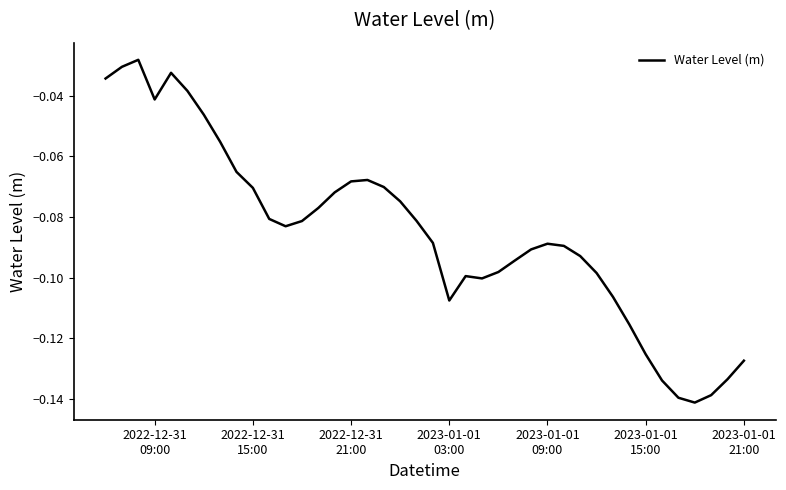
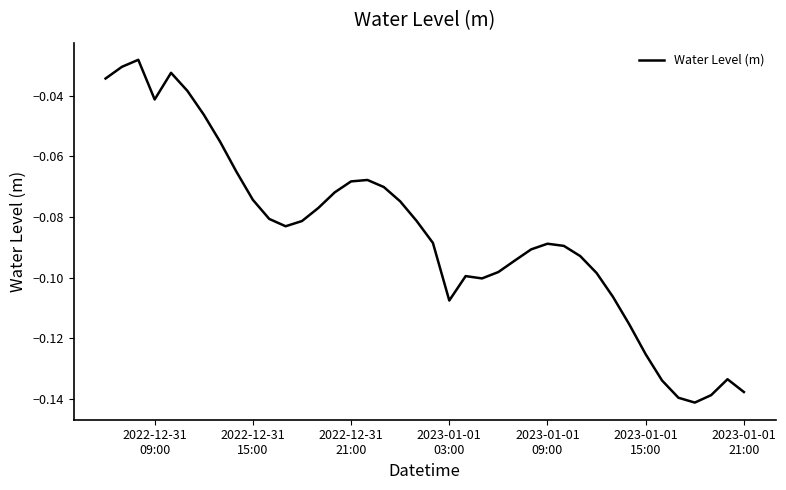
  {
    "2022-12-31 09:00": -0.041,
-   "2022-12-31 15:00": -0.070,
+   "2022-12-31 15:00": -0.074,
    "2022-12-31 21:00": -0.068,
    "2023-01-01 03:00": -0.107,
    "2023-01-01 09:00": -0.089,
    "2023-01-01 15:00": -0.125,
-   "2023-01-01 21:00": -0.127
+   "2023-01-01 21:00": -0.138
  }
